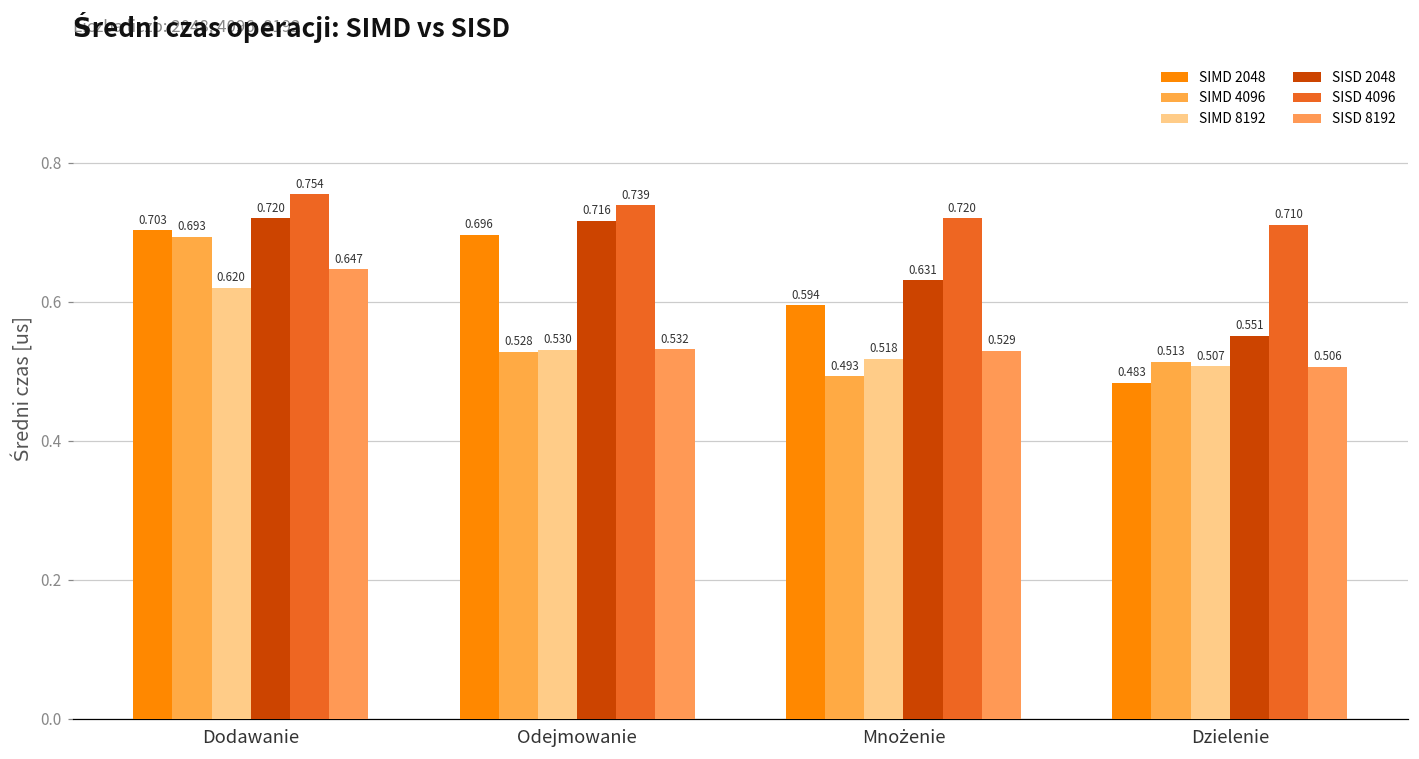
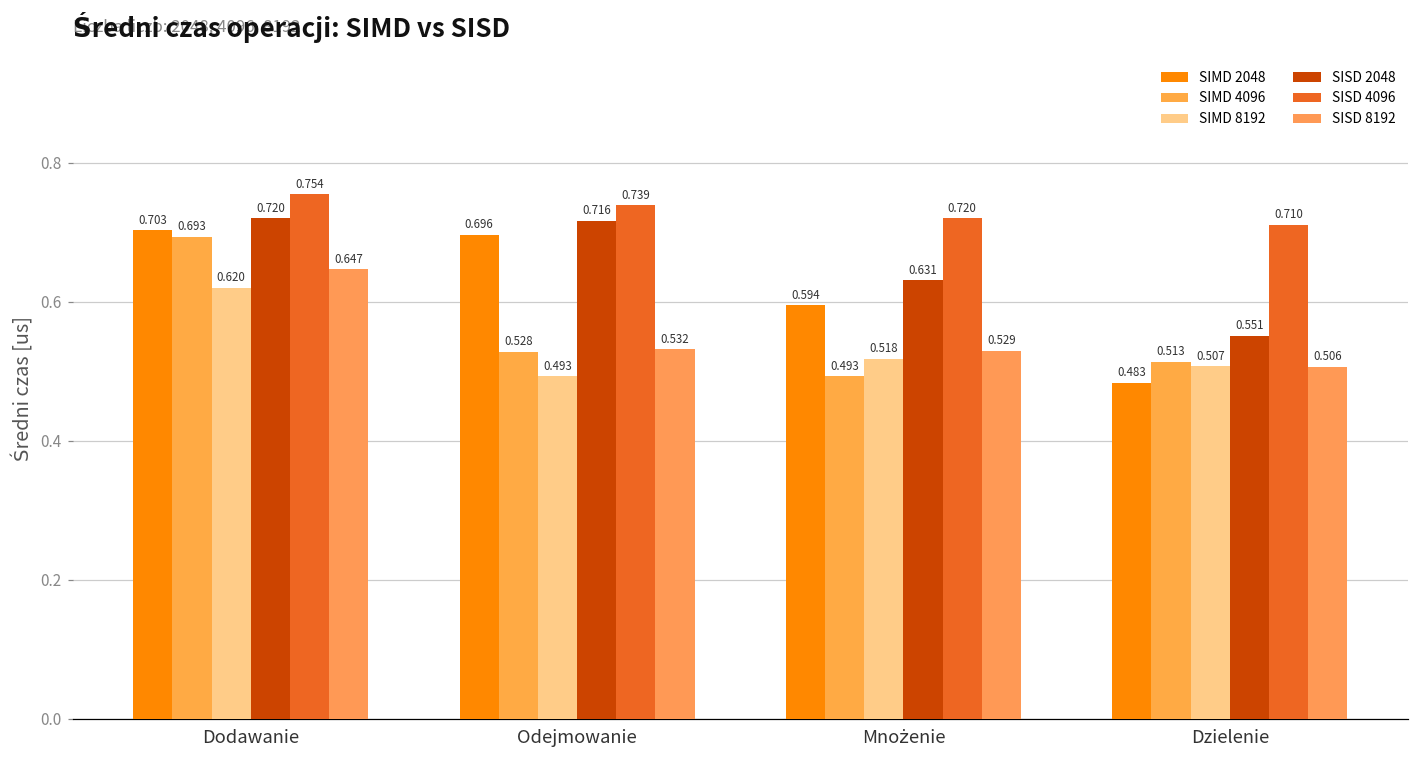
  {
    "SIMD 8192": {
      "Dodawanie": 0.620,
-     "Odejmowanie": 0.530,
+     "Odejmowanie": 0.493,
      "Mnożenie": 0.518,
      "Dzielenie": 0.507
    }
  }
